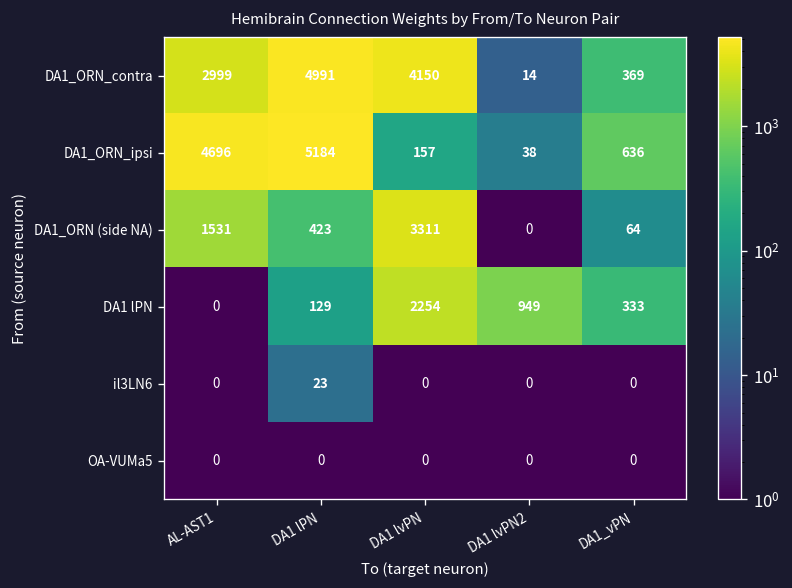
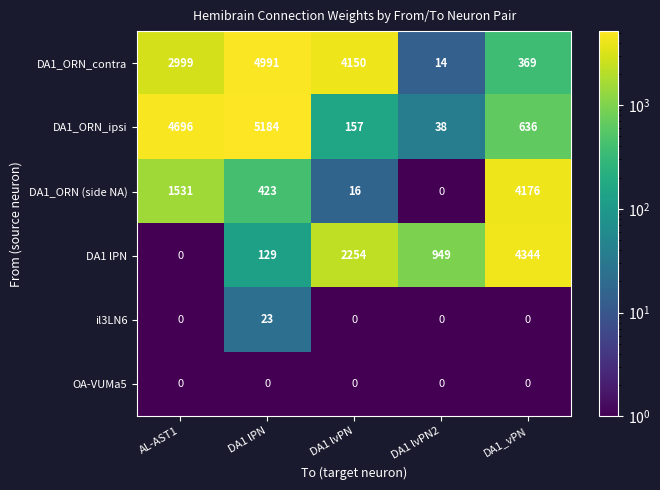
  {
    "DA1_ORN_contra": {
      "AL-AST1": 2999,
      "DA1 lPN": 4991,
      "DA1 lvPN": 4150,
      "DA1 lvPN2": 14,
      "DA1_vPN": 369
    },
    "DA1_ORN_ipsi": {
      "AL-AST1": 4696,
      "DA1 lPN": 5184,
      "DA1 lvPN": 157,
      "DA1 lvPN2": 38,
      "DA1_vPN": 636
    },
    "DA1_ORN (side NA)": {
      "AL-AST1": 1531,
      "DA1 lPN": 423,
-     "DA1 lvPN": 3311,
+     "DA1 lvPN": 16,
      "DA1 lvPN2": 0,
-     "DA1_vPN": 64
+     "DA1_vPN": 4176
    },
    "DA1 lPN": {
      "AL-AST1": 0,
      "DA1 lPN": 129,
      "DA1 lvPN": 2254,
      "DA1 lvPN2": 949,
-     "DA1_vPN": 333
+     "DA1_vPN": 4344
    },
    "il3LN6": {
      "AL-AST1": 0,
      "DA1 lPN": 23,
      "DA1 lvPN": 0,
      "DA1 lvPN2": 0,
      "DA1_vPN": 0
    },
    "OA-VUMa5": {
      "AL-AST1": 0,
      "DA1 lPN": 0,
      "DA1 lvPN": 0,
      "DA1 lvPN2": 0,
      "DA1_vPN": 0
    }
  }
